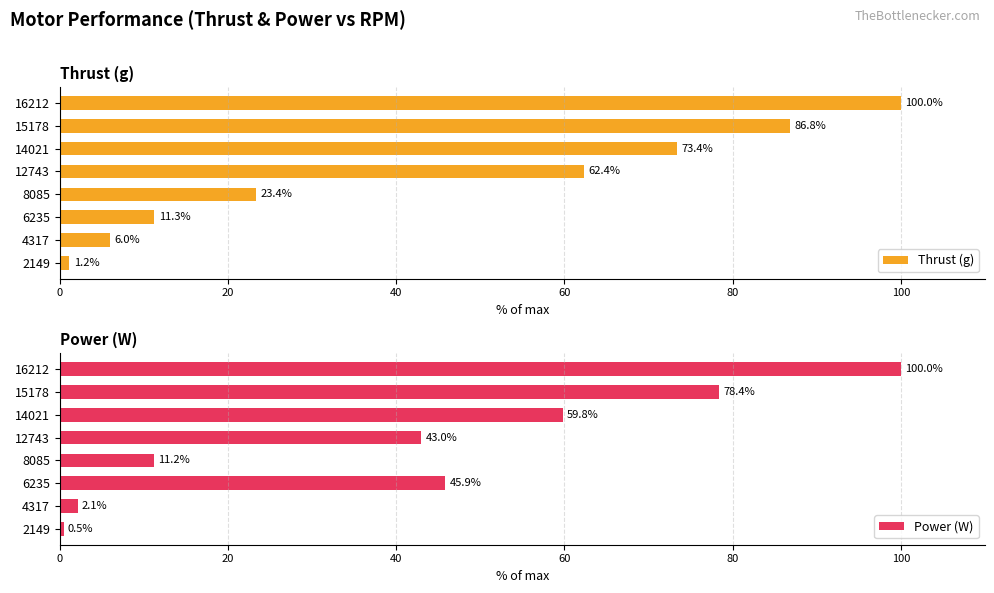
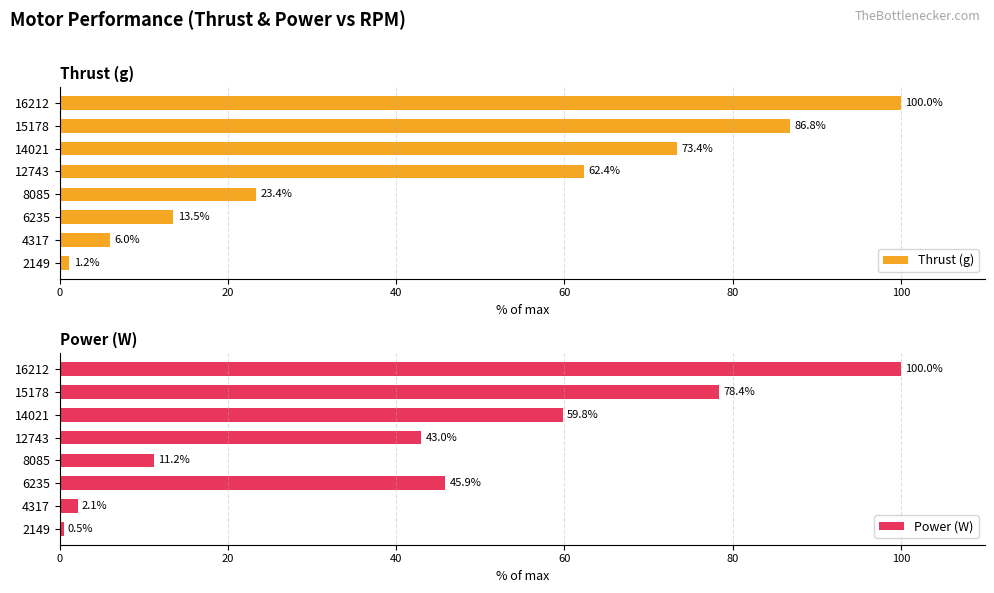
  {
    "Thrust (g)": {
      "16212": "100.0%",
      "15178": "86.8%",
      "14021": "73.4%",
      "12743": "62.4%",
      "8085": "23.4%",
-     "6235": "11.3%",
+     "6235": "13.5%",
      "4317": "6.0%",
      "2149": "1.2%"
    },
    "Power (W)": {
      "16212": "100.0%",
      "15178": "78.4%",
      "14021": "59.8%",
      "12743": "43.0%",
      "8085": "11.2%",
      "6235": "45.9%",
      "4317": "2.1%",
      "2149": "0.5%"
    }
  }
